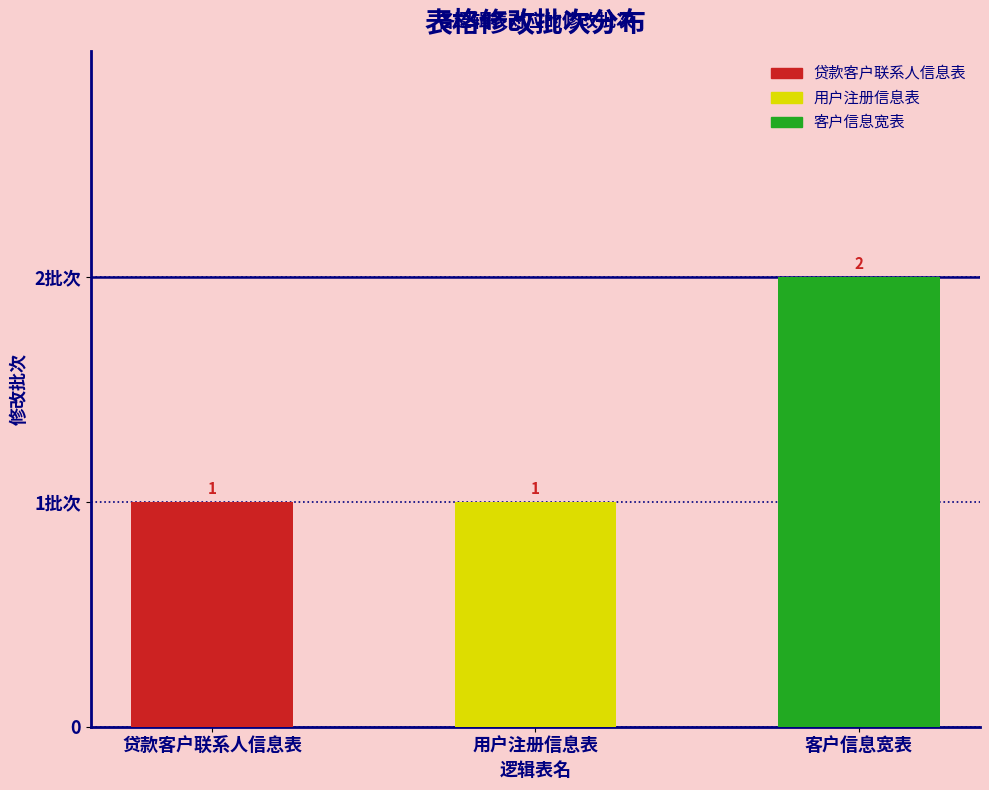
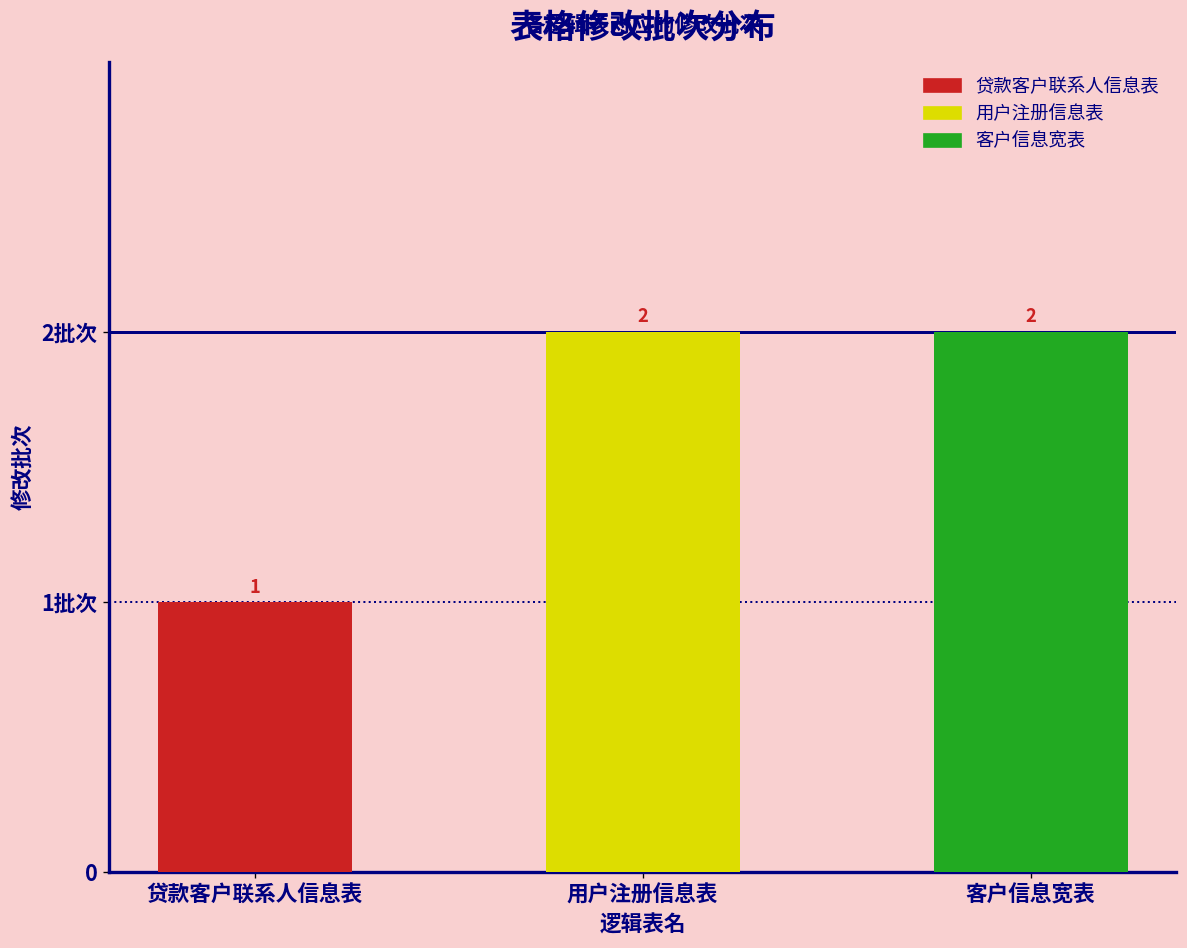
  {
    "贷款客户联系人信息表": 1,
-   "用户注册信息表": 1,
+   "用户注册信息表": 2,
    "客户信息宽表": 2
  }
